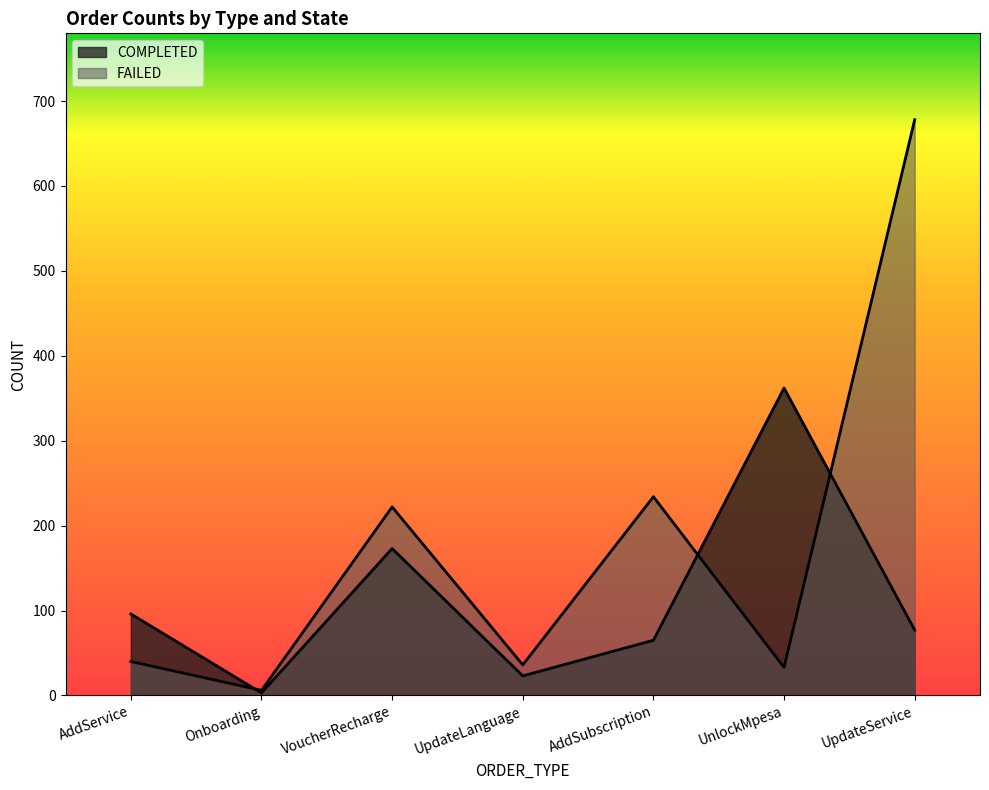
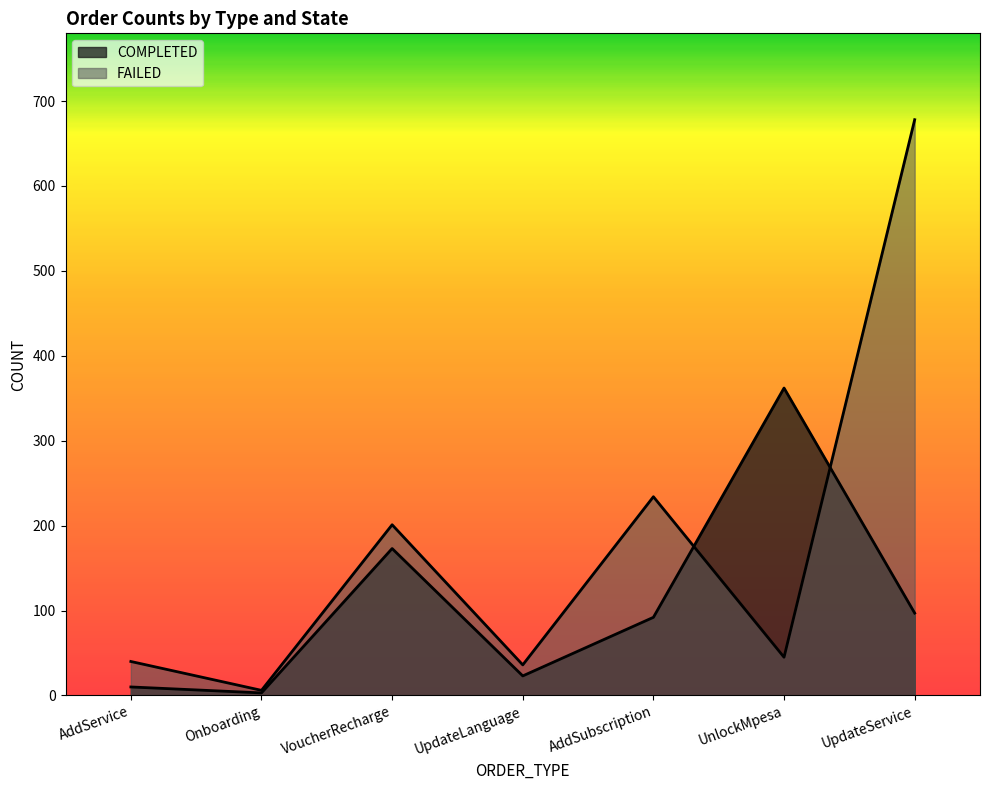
  {
    "COMPLETED": {
-     "AddService": 100,
+     "AddService": 10,
      "VoucherRecharge": 170,
      "UpdateLanguage": 20,
-     "AddSubscription": 70,
+     "AddSubscription": 90,
      "UnlockMpesa": 360,
-     "UpdateService": 80
+     "UpdateService": 100
    },
    "FAILED": {
      "AddService": 40,
-     "VoucherRecharge": 220,
+     "VoucherRecharge": 200,
      "UpdateLanguage": 40,
      "AddSubscription": 230,
-     "UnlockMpesa": 30,
+     "UnlockMpesa": 50,
      "UpdateService": 680
    }
  }
